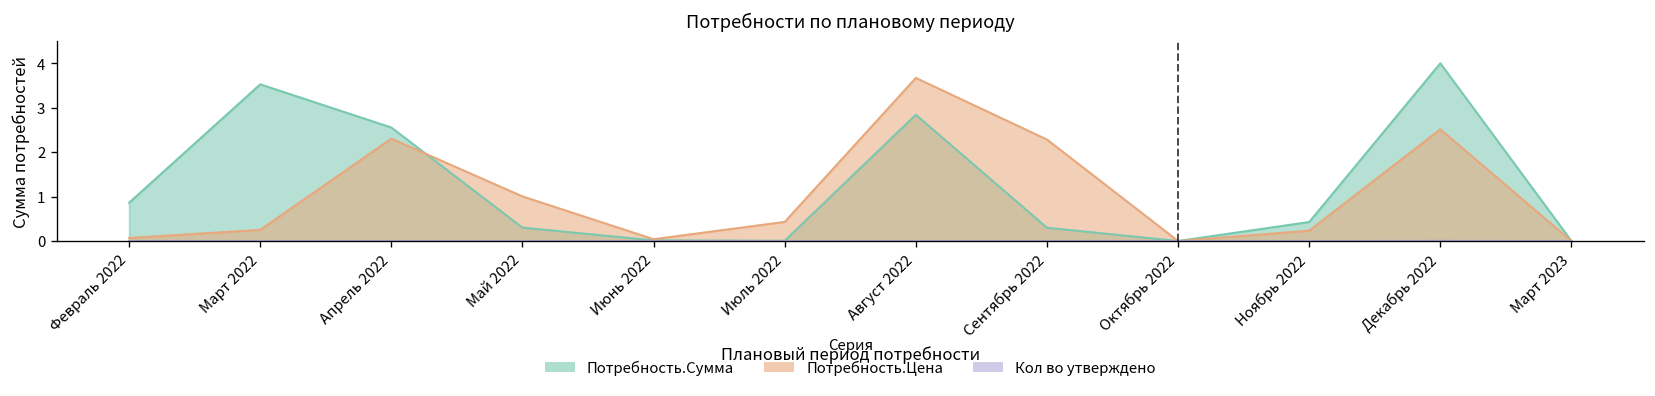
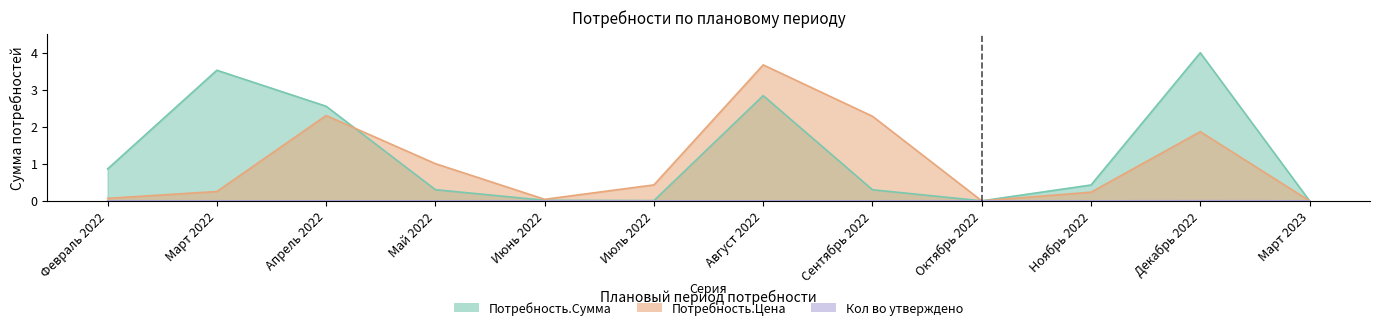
  {
    "Потребность.Сумма": {
      "Февраль 2022": 0.9,
      "Март 2022": 3.5,
      "Апрель 2022": 2.6,
      "Май 2022": 0.3,
      "Август 2022": 2.8,
      "Сентябрь 2022": 0.3,
      "Ноябрь 2022": 0.4,
      "Декабрь 2022": 4.0
    },
    "Потребность.Цена": {
      "Март 2022": 0.3,
      "Апрель 2022": 2.3,
      "Май 2022": 1.0,
      "Июль 2022": 0.4,
      "Август 2022": 3.7,
      "Сентябрь 2022": 2.3,
      "Ноябрь 2022": 0.2,
-     "Декабрь 2022": 2.5
+     "Декабрь 2022": 1.9
    },
    "Кол во утверждено": {
      "Март 2022": 0.0,
      "Апрель 2022": 0.0,
      "Май 2022": 0.0,
      "Август 2022": 0.0,
      "Сентябрь 2022": 0.0,
      "Ноябрь 2022": 0.0,
      "Декабрь 2022": 0.0
    }
  }
